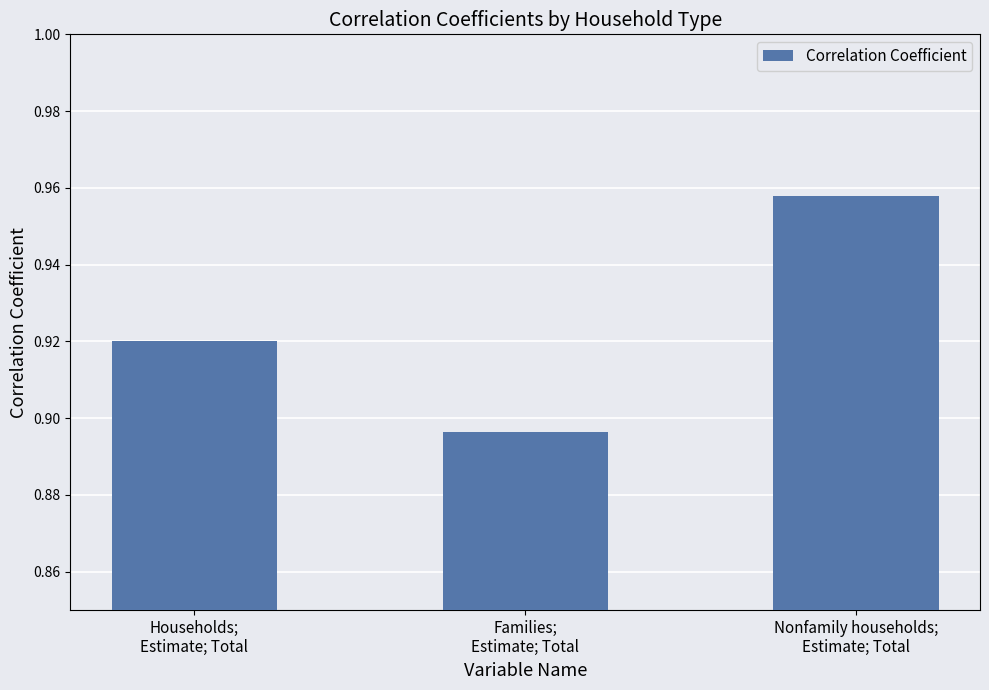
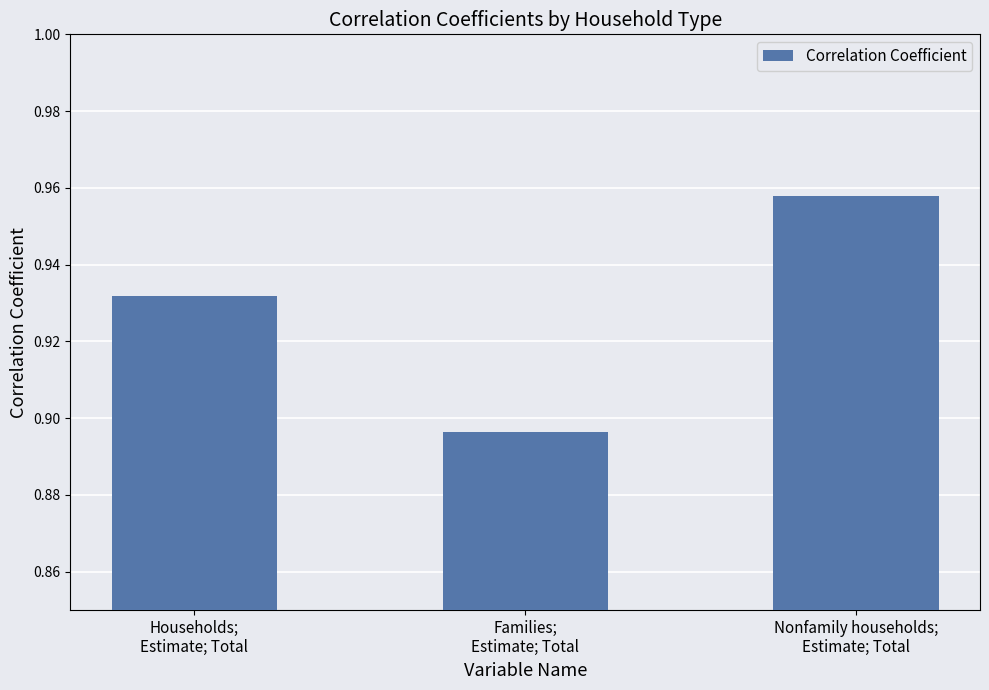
  {
-   "Households; Estimate; Total": 0.920,
+   "Households; Estimate; Total": 0.932,
    "Families; Estimate; Total": 0.896,
    "Nonfamily households; Estimate; Total": 0.958
  }
